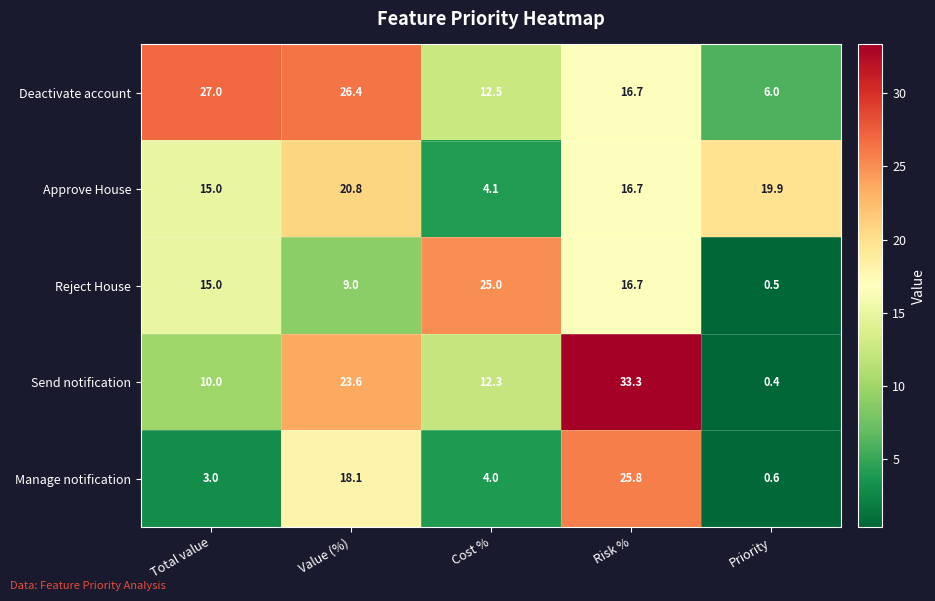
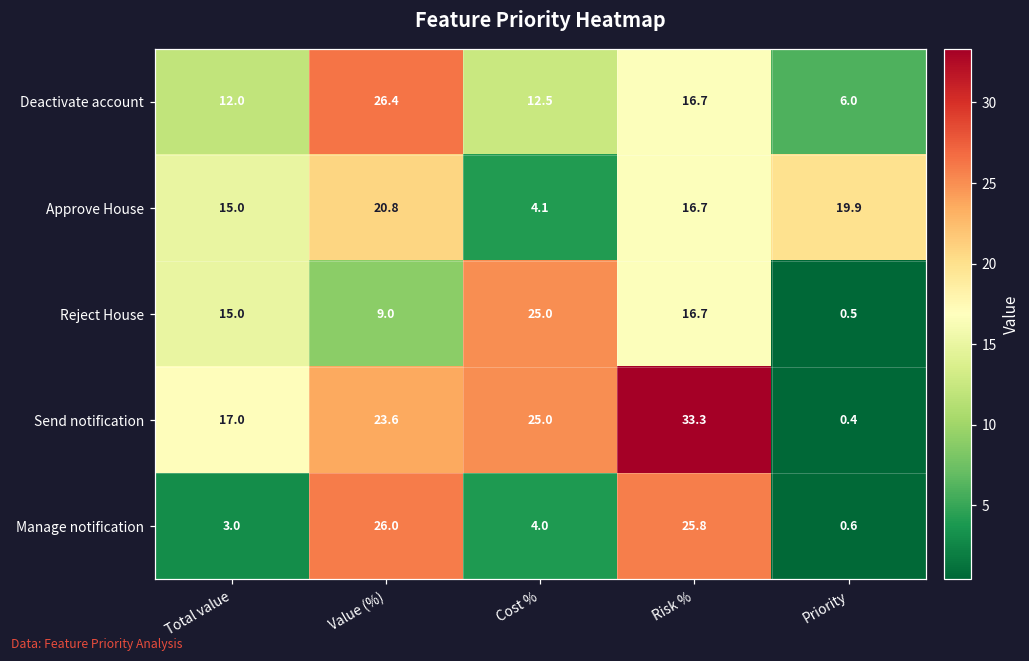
  {
    "Deactivate account": {
-     "Total value": 27.0,
+     "Total value": 12.0,
      "Value (%)": 26.4,
      "Cost %": 12.5,
      "Risk %": 16.7,
      "Priority": 6.0
    },
    "Approve House": {
      "Total value": 15.0,
      "Value (%)": 20.8,
      "Cost %": 4.1,
      "Risk %": 16.7,
      "Priority": 19.9
    },
    "Reject House": {
      "Total value": 15.0,
      "Value (%)": 9.0,
      "Cost %": 25.0,
      "Risk %": 16.7,
      "Priority": 0.5
    },
    "Send notification": {
-     "Total value": 10.0,
+     "Total value": 17.0,
      "Value (%)": 23.6,
-     "Cost %": 12.3,
+     "Cost %": 25.0,
      "Risk %": 33.3,
      "Priority": 0.4
    },
    "Manage notification": {
      "Total value": 3.0,
-     "Value (%)": 18.1,
+     "Value (%)": 26.0,
      "Cost %": 4.0,
      "Risk %": 25.8,
      "Priority": 0.6
    }
  }
